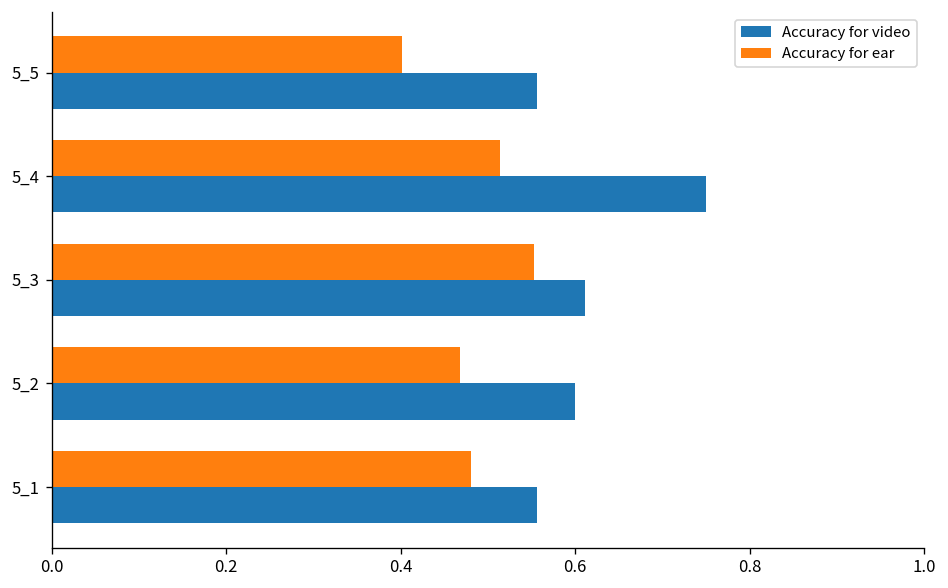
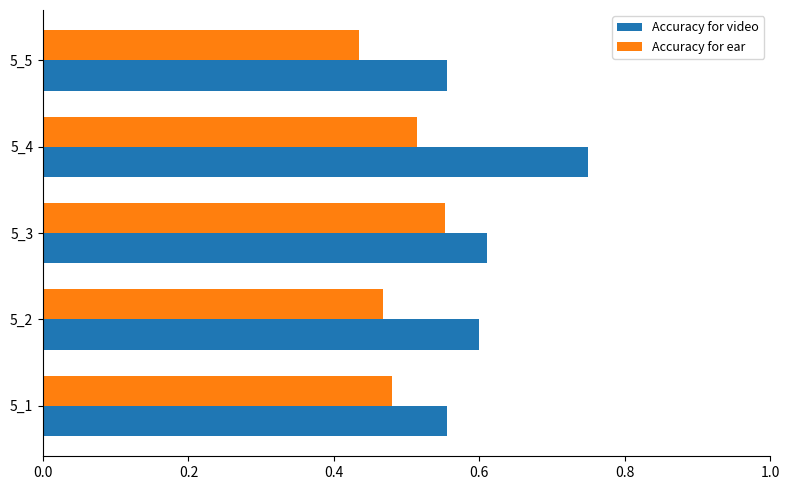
  {
    "Accuracy for video": {
      "5_5": 0.56,
      "5_4": 0.75,
      "5_3": 0.61,
      "5_2": 0.60,
      "5_1": 0.56
    },
    "Accuracy for ear": {
-     "5_5": 0.40,
+     "5_5": 0.43,
      "5_4": 0.51,
      "5_3": 0.55,
      "5_2": 0.47,
      "5_1": 0.48
    }
  }
